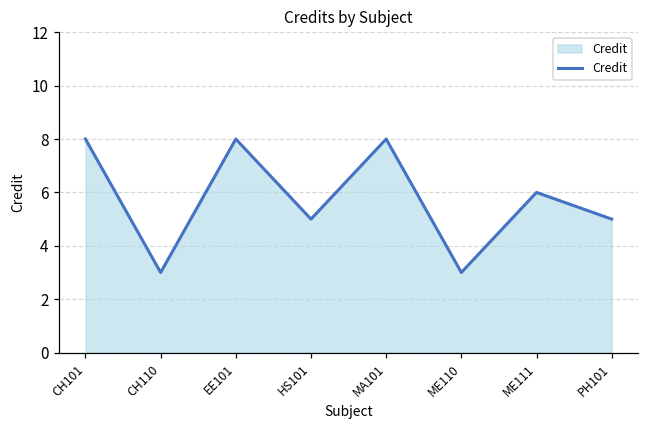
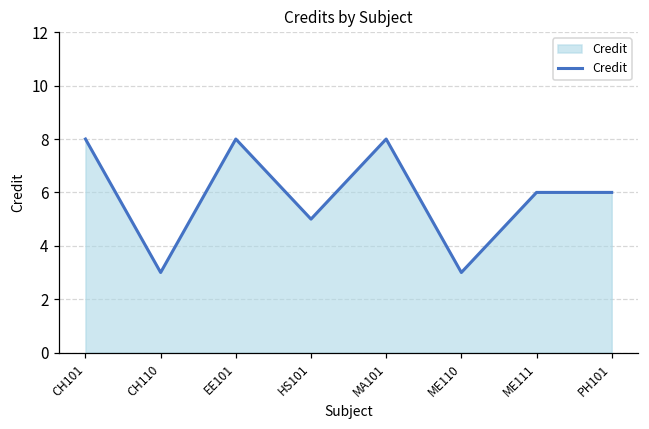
  {
    "CH101": 8,
    "CH110": 3,
    "EE101": 8,
    "HS101": 5,
    "MA101": 8,
    "ME110": 3,
    "ME111": 6,
-   "PH101": 5
+   "PH101": 6
  }
